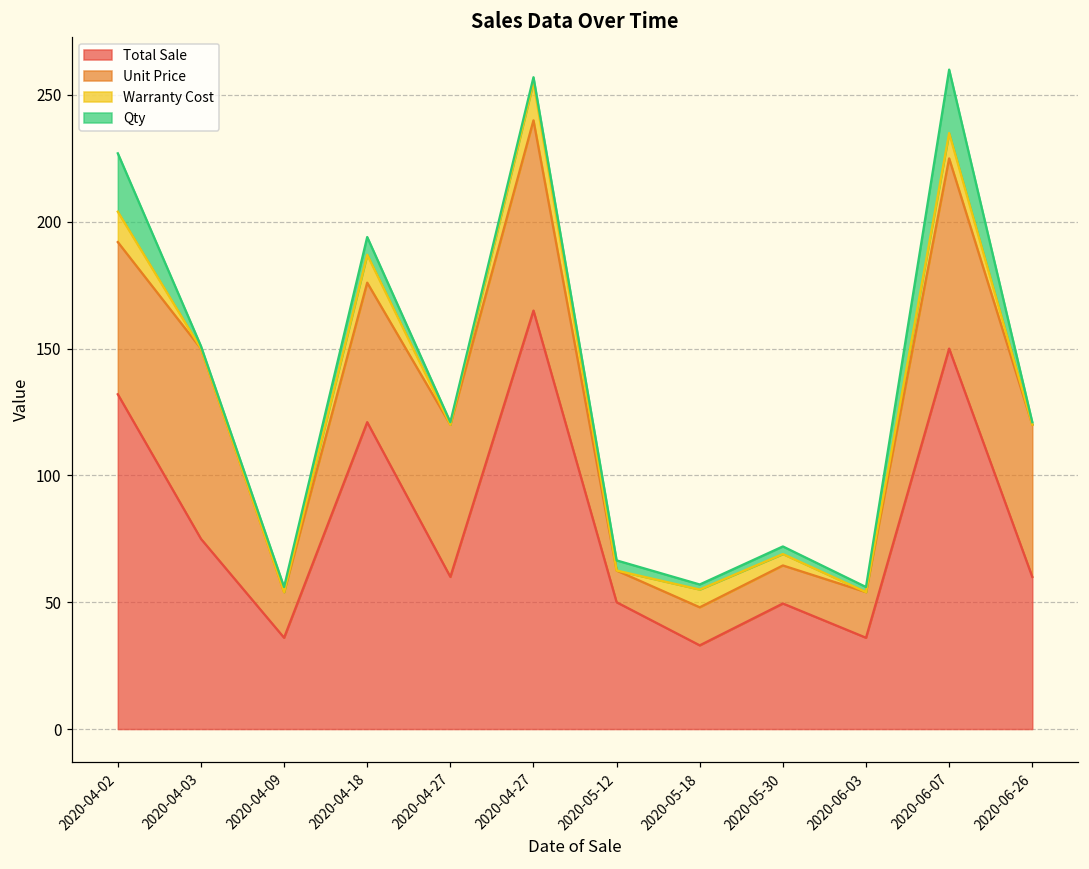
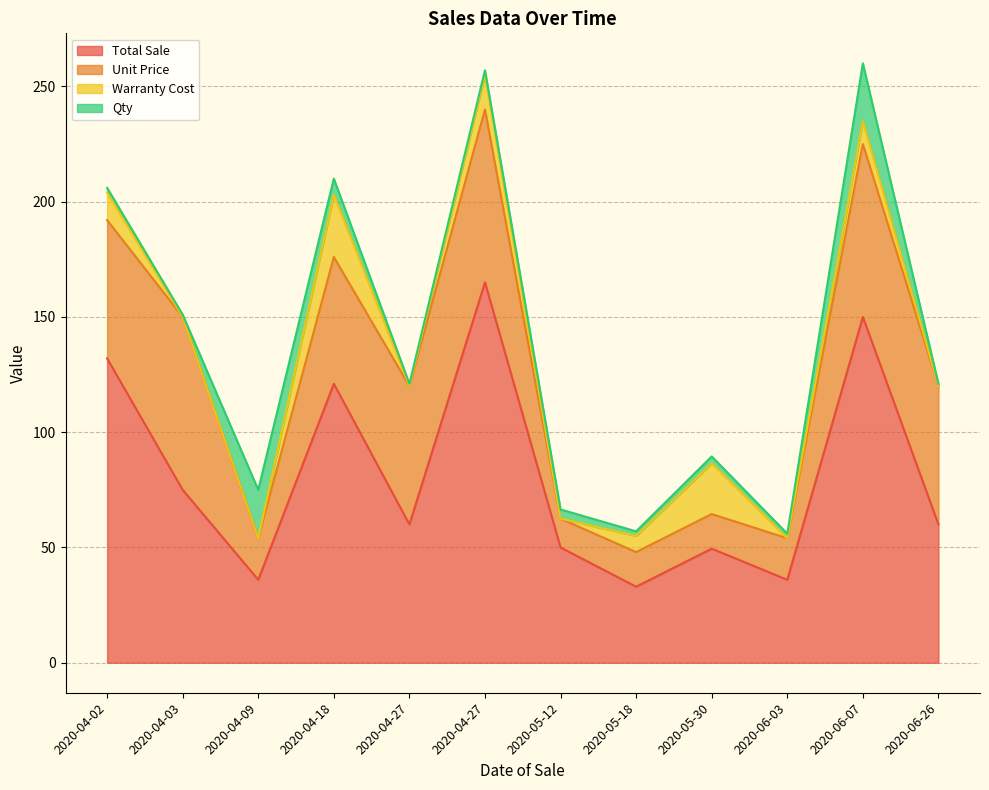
  {
    "Warranty Cost": {
      "2020-04-02": 12,
-     "2020-04-18": 11,
+     "2020-04-18": 27,
      "2020-05-18": 7,
-     "2020-05-30": 5,
+     "2020-05-30": 22,
      "2020-06-07": 10
    },
    "Qty": {
-     "2020-04-02": 23,
-     "2020-04-09": 2,
+     "2020-04-02": 2,
+     "2020-04-09": 21,
      "2020-04-18": 7,
      "2020-05-12": 4,
      "2020-05-18": 2,
      "2020-05-30": 3,
      "2020-06-03": 2,
      "2020-06-07": 25
    }
  }
